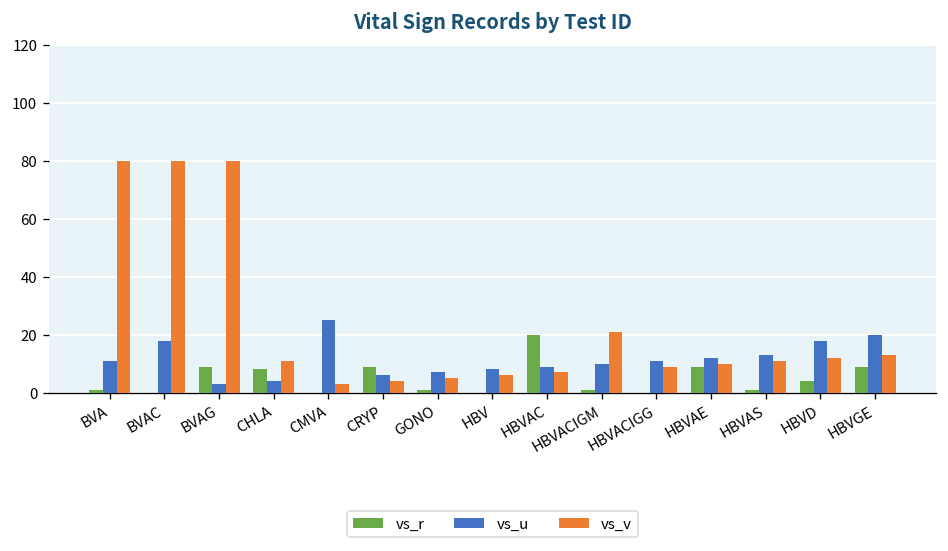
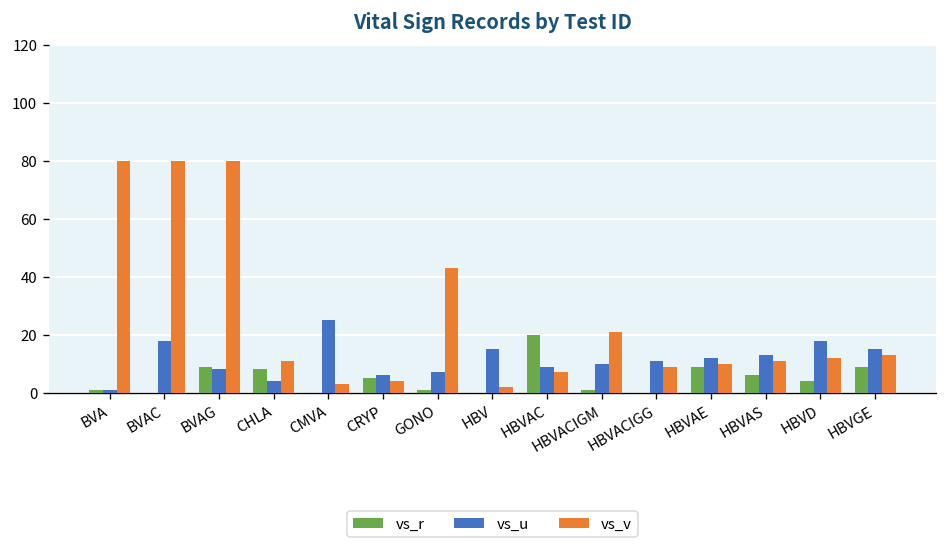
  {
    "vs_r": {
      "BVAC": 0,
      "BVAG": 9,
      "CHLA": 8,
      "CMVA": 0,
-     "CRYP": 9,
+     "CRYP": 5,
      "HBV": 0,
      "HBVAC": 20,
      "HBVACIGG": 0,
      "HBVAE": 9,
-     "HBVAS": 1,
+     "HBVAS": 6,
      "HBVD": 4,
      "HBVGE": 9
    },
    "vs_u": {
-     "BVA": 11,
+     "BVA": 1,
      "BVAC": 18,
-     "BVAG": 3,
+     "BVAG": 8,
      "CHLA": 4,
      "CMVA": 25,
      "CRYP": 6,
      "GONO": 7,
-     "HBV": 8,
+     "HBV": 15,
      "HBVAC": 9,
      "HBVACIGM": 10,
      "HBVACIGG": 11,
      "HBVAE": 12,
      "HBVAS": 13,
      "HBVD": 18,
-     "HBVGE": 20
+     "HBVGE": 15
    },
    "vs_v": {
      "BVA": 80,
      "BVAC": 80,
      "BVAG": 80,
      "CHLA": 11,
      "CMVA": 3,
      "CRYP": 4,
-     "GONO": 5,
-     "HBV": 6,
+     "GONO": 43,
+     "HBV": 2,
      "HBVAC": 7,
      "HBVACIGM": 21,
      "HBVACIGG": 9,
      "HBVAE": 10,
      "HBVAS": 11,
      "HBVD": 12,
      "HBVGE": 13
    }
  }
